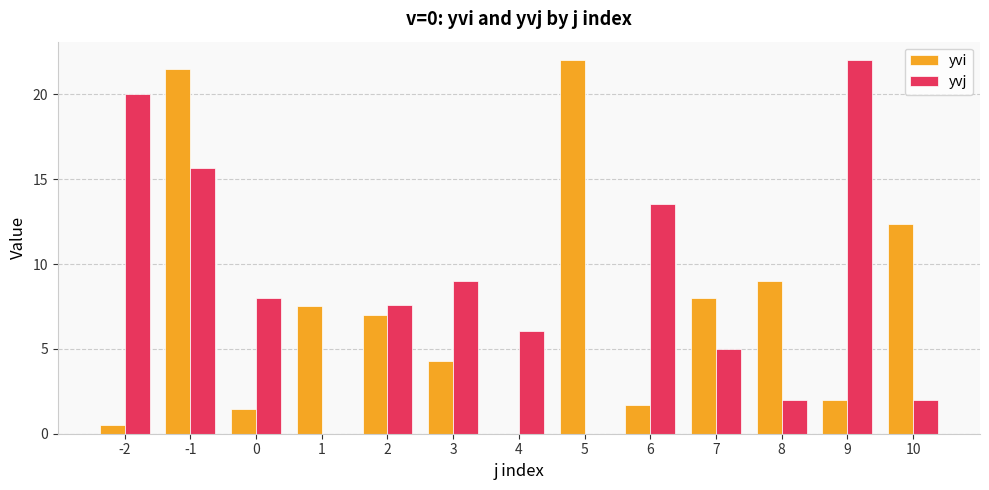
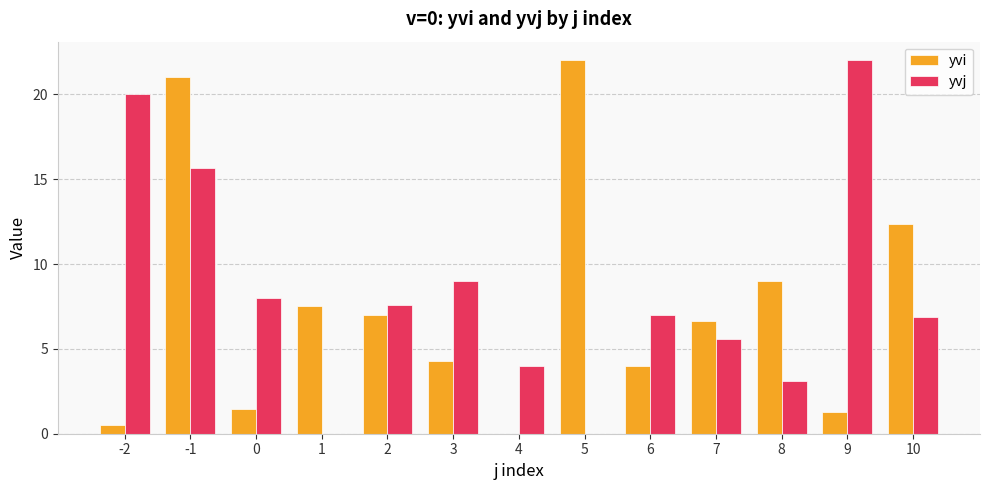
  {
    "yvi": {
      "-2": 0.5,
-     "-1": 21.5,
+     "-1": 21.0,
      "0": 1.4,
      "1": 7.6,
      "2": 7.0,
      "3": 4.3,
      "4": 0.0,
      "5": 22.0,
-     "6": 1.7,
-     "7": 8.0,
+     "6": 4.0,
+     "7": 6.6,
      "8": 9.0,
-     "9": 2.0,
+     "9": 1.3,
      "10": 12.3
    },
    "yvj": {
      "-2": 20.0,
      "-1": 15.7,
      "0": 8.0,
      "1": 0.0,
      "2": 7.6,
      "3": 9.0,
-     "4": 6.1,
+     "4": 4.0,
      "5": 0.0,
-     "6": 13.5,
-     "7": 5.0,
-     "8": 2.0,
+     "6": 7.0,
+     "7": 5.6,
+     "8": 3.1,
      "9": 22.0,
-     "10": 2.0
+     "10": 6.9
    }
  }
